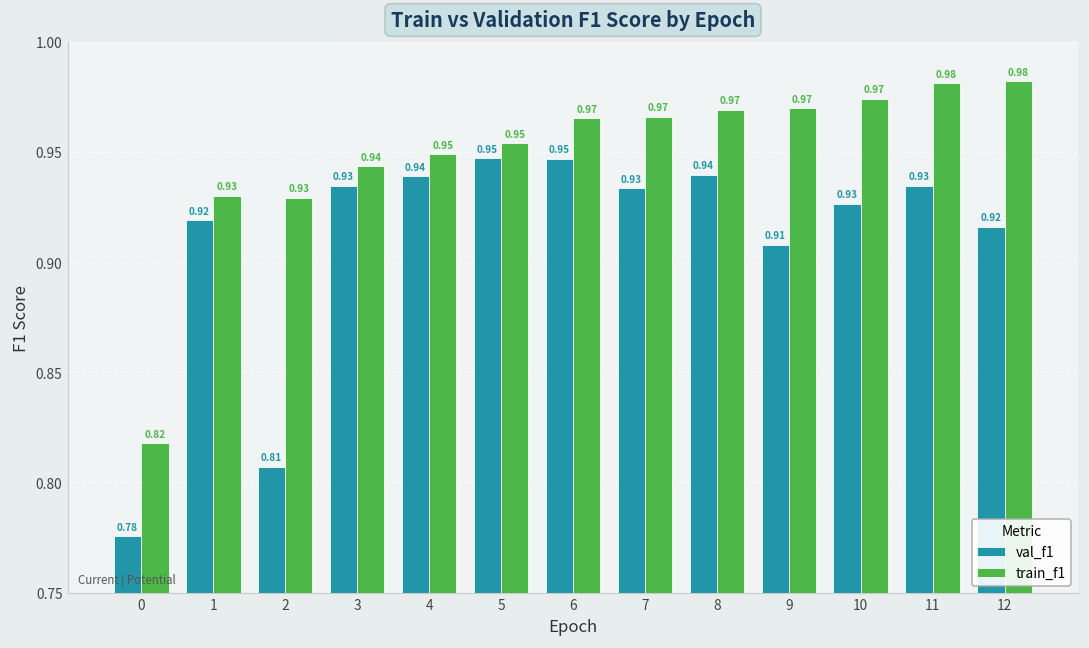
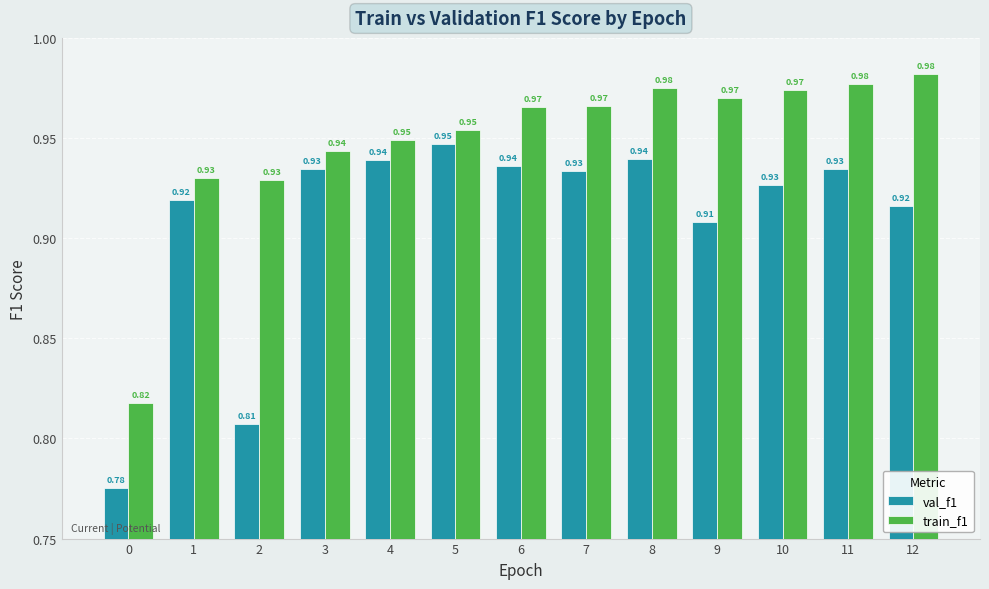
  {
    "val_f1": {
      "0": 0.78,
      "1": 0.92,
      "2": 0.81,
      "3": 0.93,
      "4": 0.94,
      "5": 0.95,
-     "6": 0.95,
+     "6": 0.94,
      "7": 0.93,
      "8": 0.94,
      "9": 0.91,
      "10": 0.93,
      "11": 0.93,
      "12": 0.92
    },
    "train_f1": {
      "0": 0.82,
      "1": 0.93,
      "2": 0.93,
      "3": 0.94,
      "4": 0.95,
      "5": 0.95,
      "6": 0.97,
      "7": 0.97,
-     "8": 0.97,
+     "8": 0.98,
      "9": 0.97,
      "10": 0.97,
-     "11": 0.981,
+     "11": 0.977,
      "12": 0.98
    }
  }
